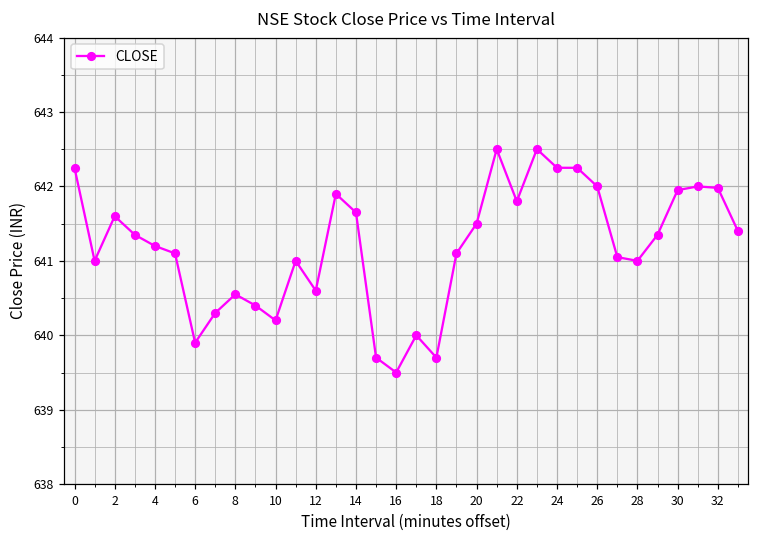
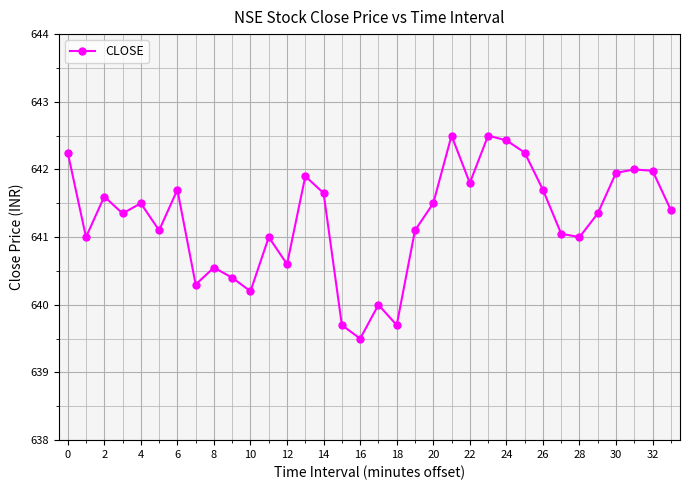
  {
    "0": 642.3,
    "2": 641.6,
-   "4": 641.2,
-   "6": 639.9,
+   "4": 641.5,
+   "6": 641.7,
    "8": 640.6,
    "10": 640.2,
    "12": 640.6,
    "14": 641.7,
    "16": 639.5,
    "18": 639.7,
    "20": 641.5,
    "22": 641.8,
-   "24": 642.3,
-   "26": 642.0,
+   "24": 642.4,
+   "26": 641.7,
    "28": 641.0,
    "30": 642.0,
    "32": 642.0
  }
